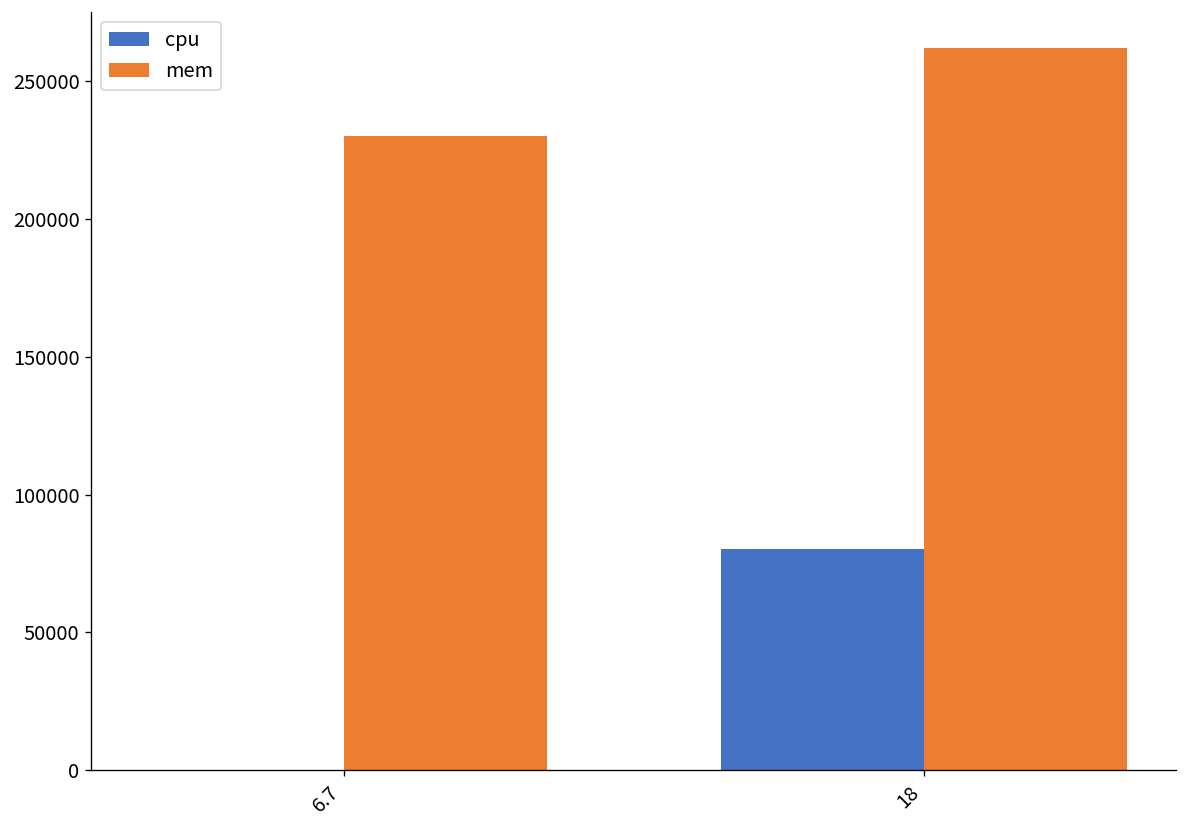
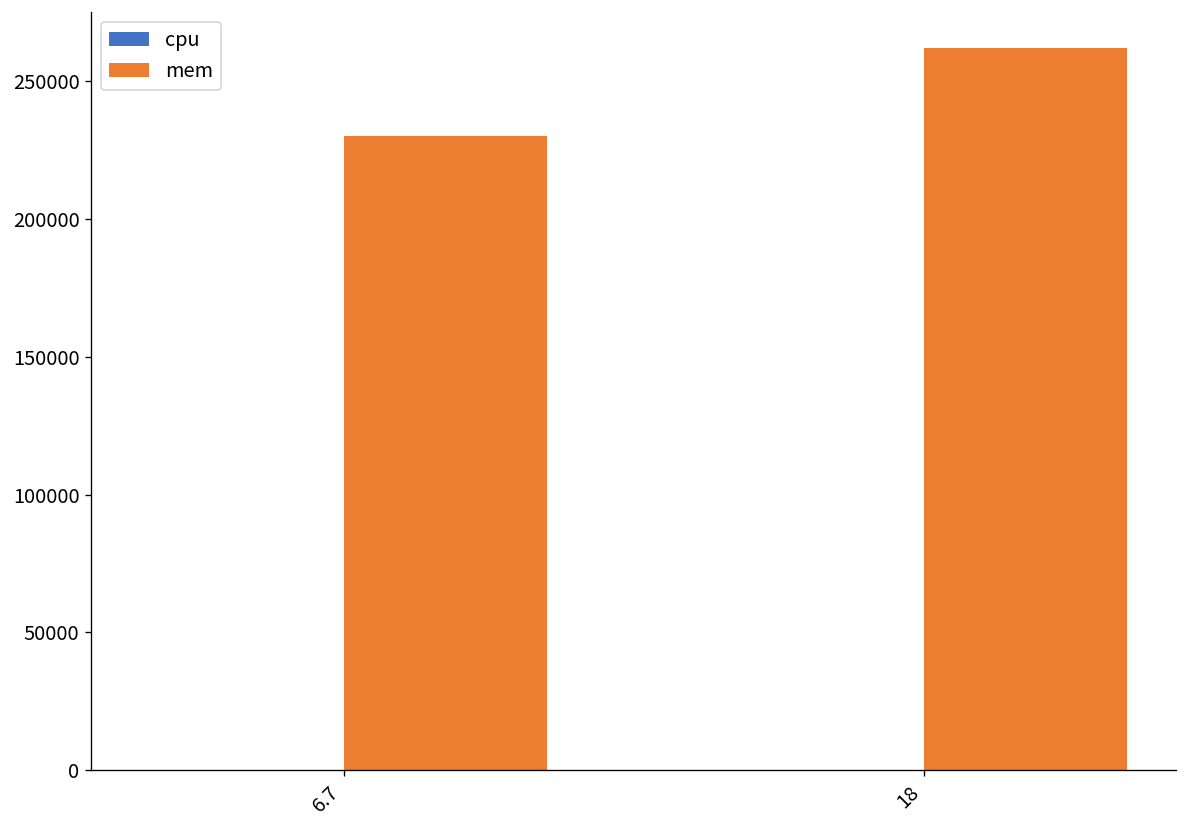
  {
    "cpu": {
-     "18": 80000
+     "18": 0
    },
    "mem": {
      "6.7": 230000,
      "18": 262000
    }
  }
